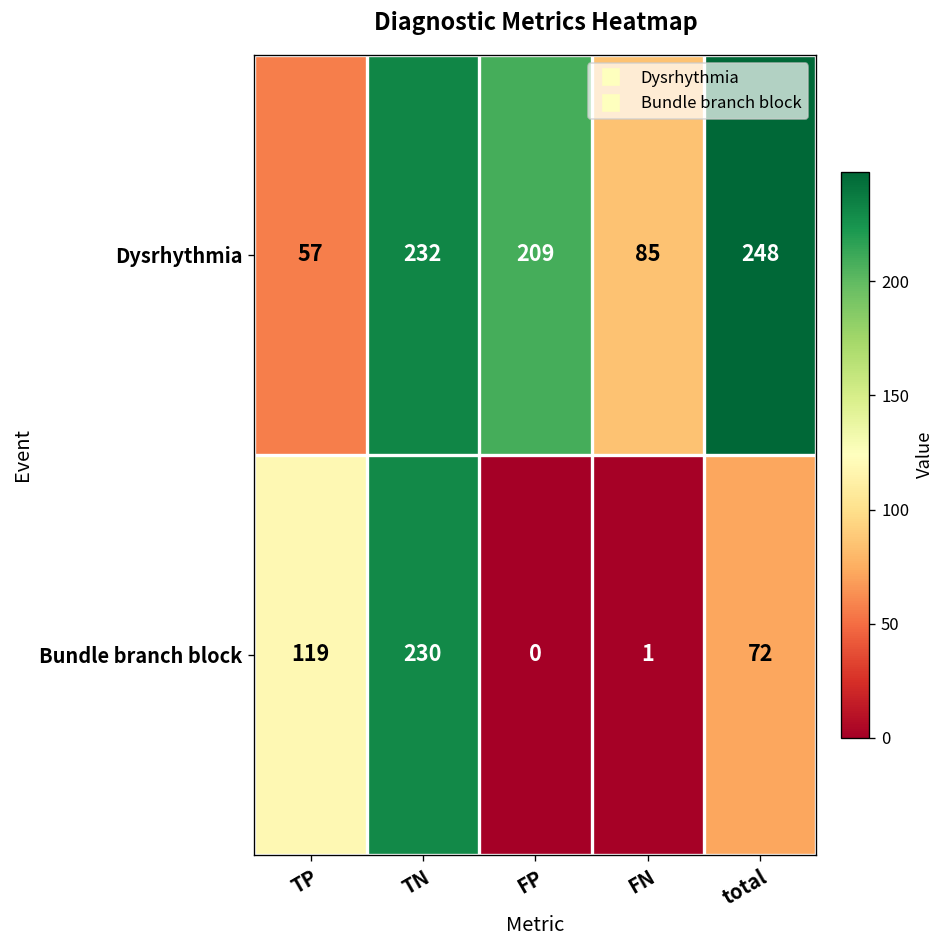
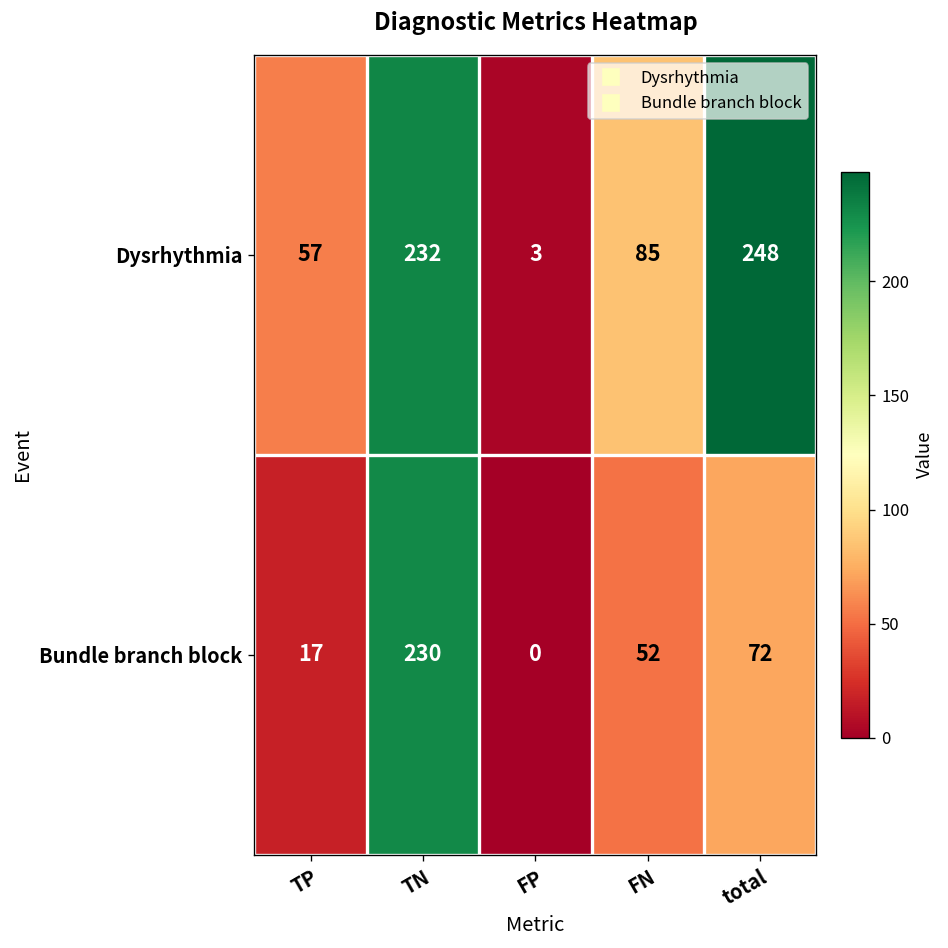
  {
    "Dysrhythmia": {
      "TP": 57,
      "TN": 232,
-     "FP": 209,
+     "FP": 3,
      "FN": 85,
      "total": 248
    },
    "Bundle branch block": {
-     "TP": 119,
+     "TP": 17,
      "TN": 230,
      "FP": 0,
-     "FN": 1,
+     "FN": 52,
      "total": 72
    }
  }
